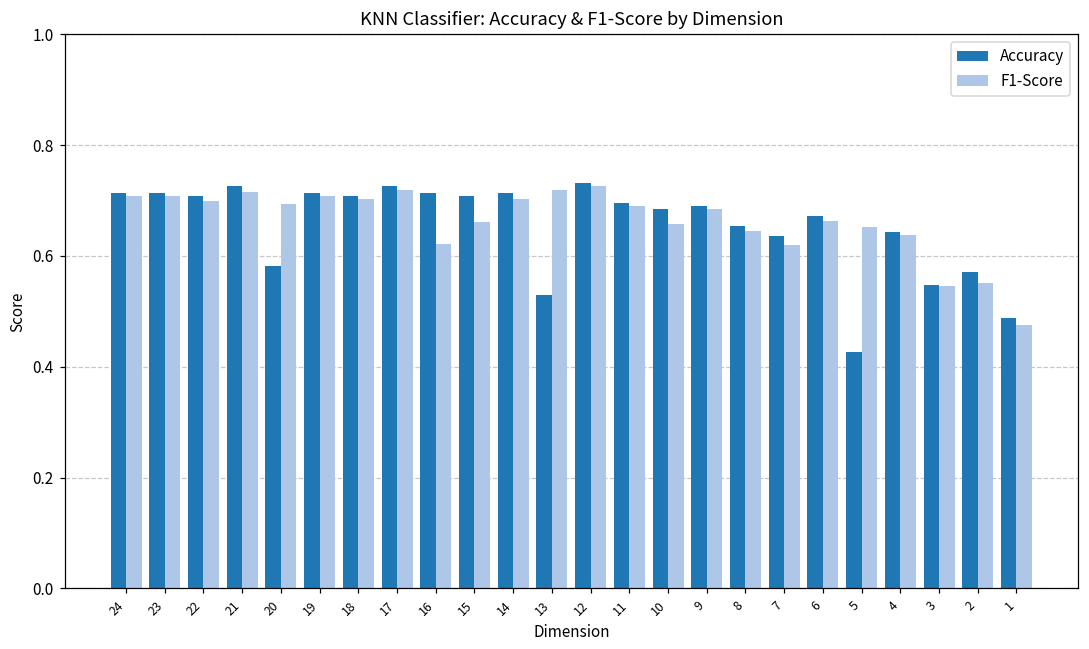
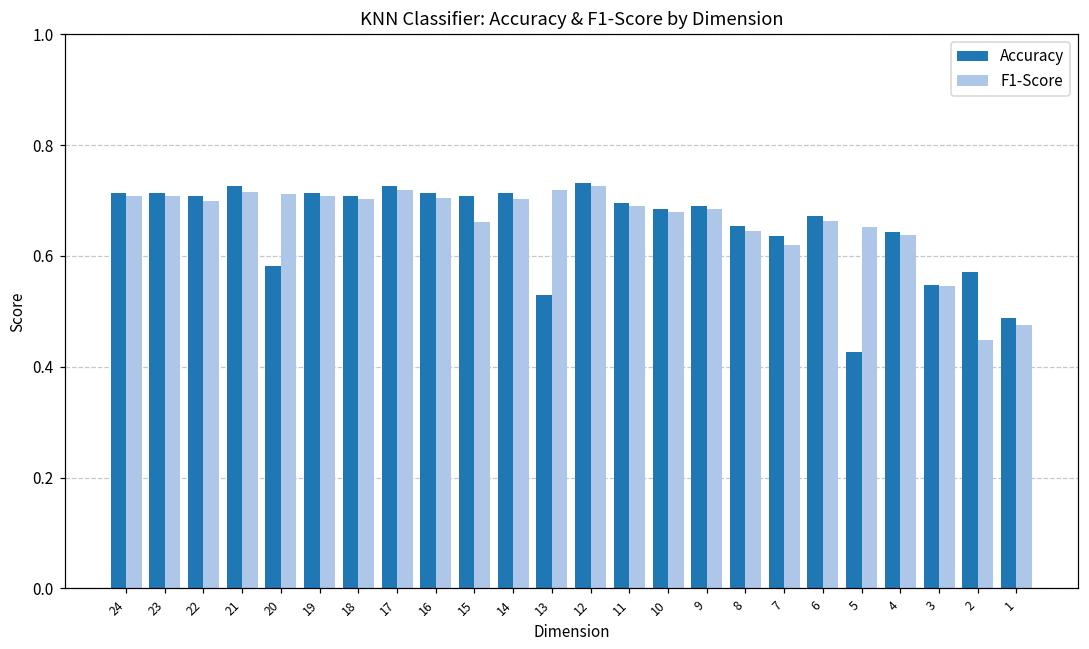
  {
    "Accuracy": {
      "24": 0.71,
      "23": 0.71,
      "22": 0.71,
      "21": 0.73,
      "20": 0.58,
      "19": 0.71,
      "18": 0.71,
      "17": 0.73,
      "16": 0.71,
      "15": 0.71,
      "14": 0.71,
      "13": 0.53,
      "12": 0.73,
      "11": 0.70,
      "10": 0.68,
      "9": 0.69,
      "8": 0.65,
      "7": 0.64,
      "6": 0.67,
      "5": 0.43,
      "4": 0.64,
      "3": 0.55,
      "2": 0.57,
      "1": 0.49
    },
    "F1-Score": {
      "24": 0.71,
      "23": 0.71,
      "22": 0.70,
      "21": 0.72,
-     "20": 0.69,
+     "20": 0.71,
      "19": 0.71,
      "18": 0.70,
      "17": 0.72,
-     "16": 0.62,
+     "16": 0.70,
      "15": 0.66,
      "14": 0.70,
      "13": 0.72,
      "12": 0.73,
      "11": 0.69,
-     "10": 0.66,
+     "10": 0.68,
      "9": 0.68,
      "8": 0.64,
      "7": 0.62,
      "6": 0.66,
      "5": 0.65,
      "4": 0.64,
      "3": 0.55,
-     "2": 0.55,
+     "2": 0.45,
      "1": 0.47
    }
  }
